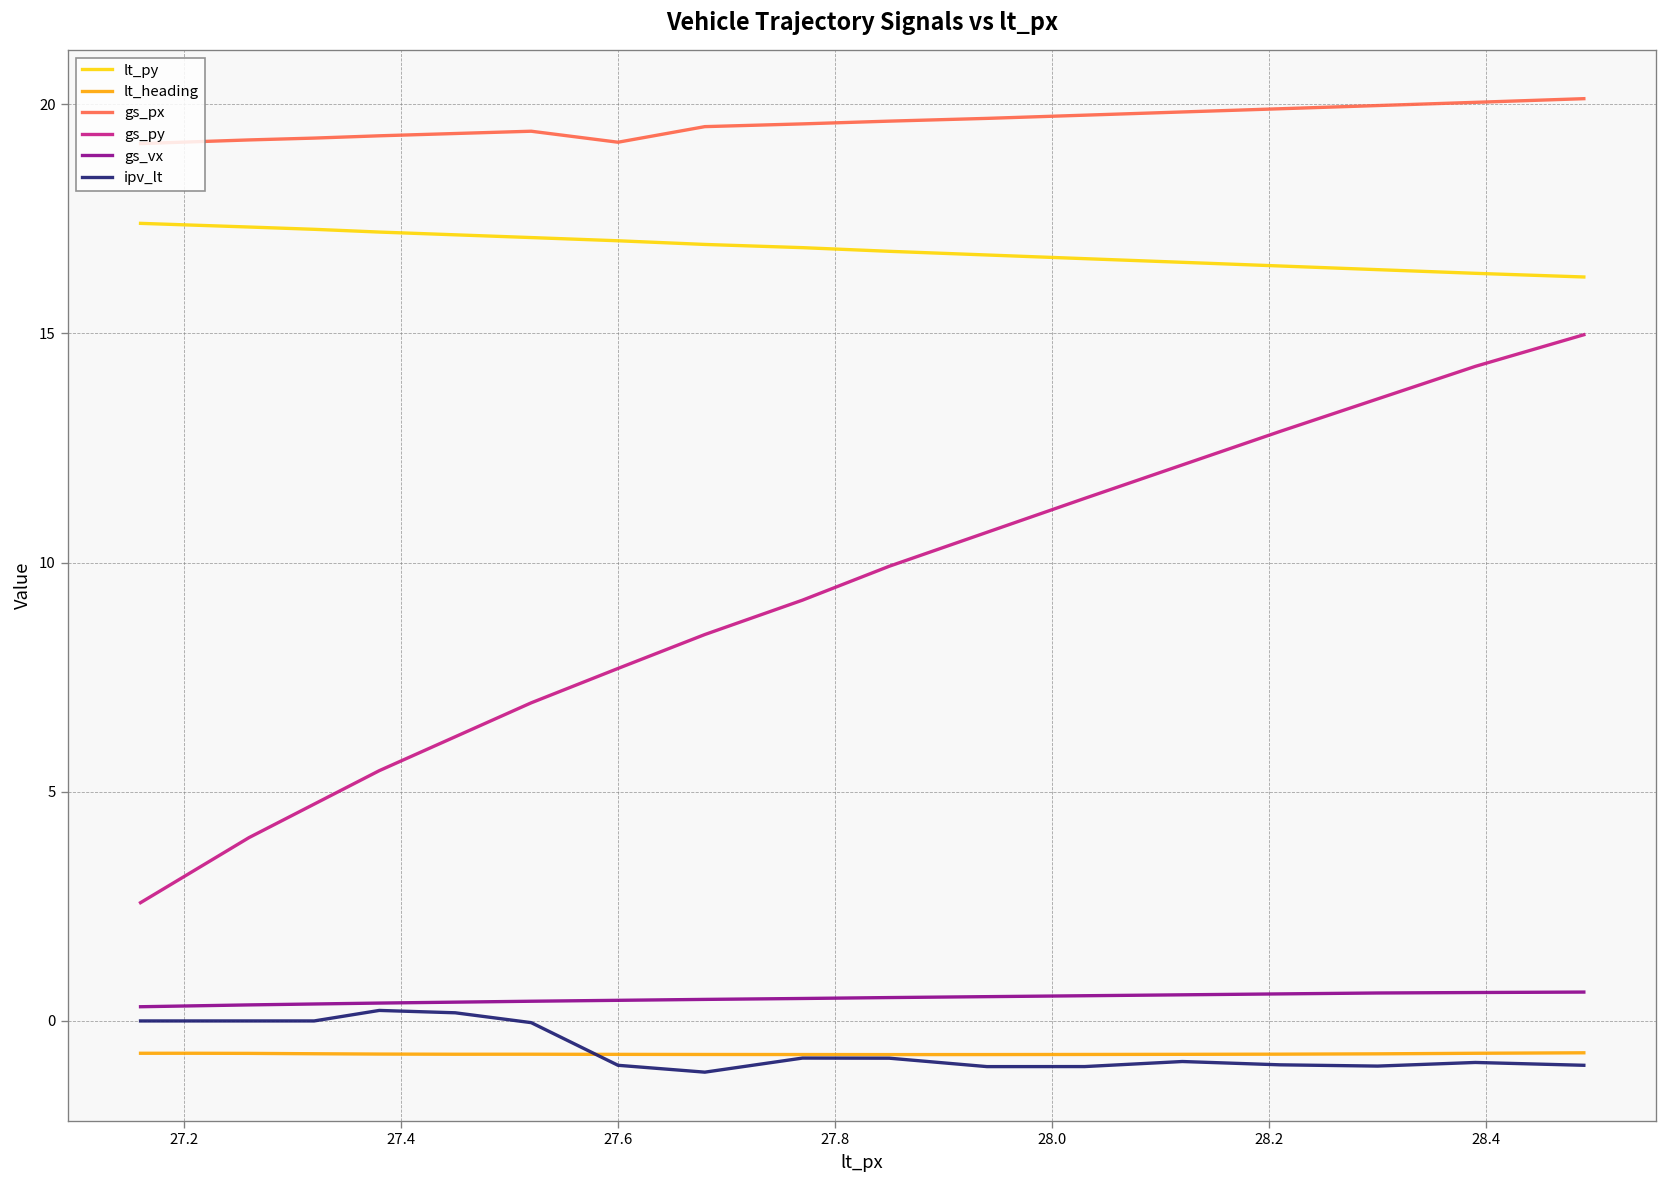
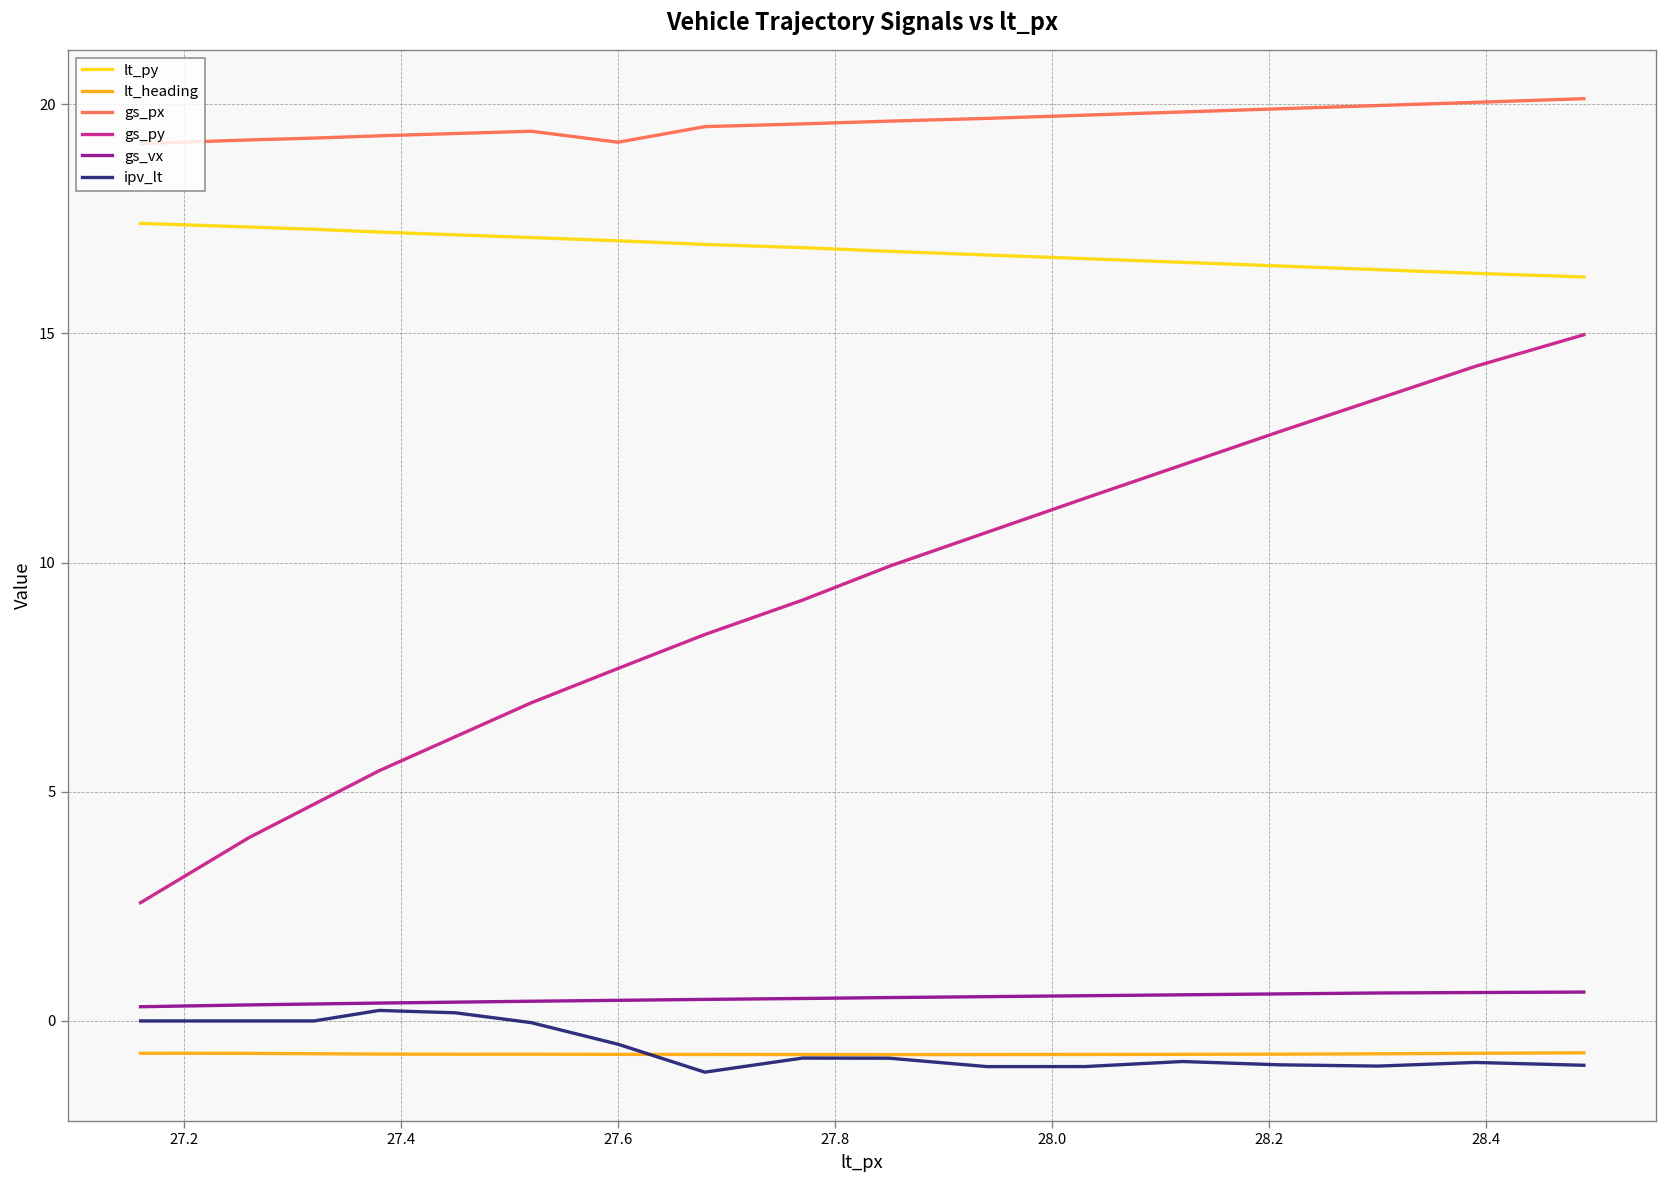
  {
    "gs_px": {
      "27.6": 19.2
    },
    "gs_py": {
      "27.6": 7.7
    },
    "gs_vx": {
      "27.6": 0.5
    },
    "ipv_lt": {
-     "27.6": -1.0
+     "27.6": -0.5
    }
  }
